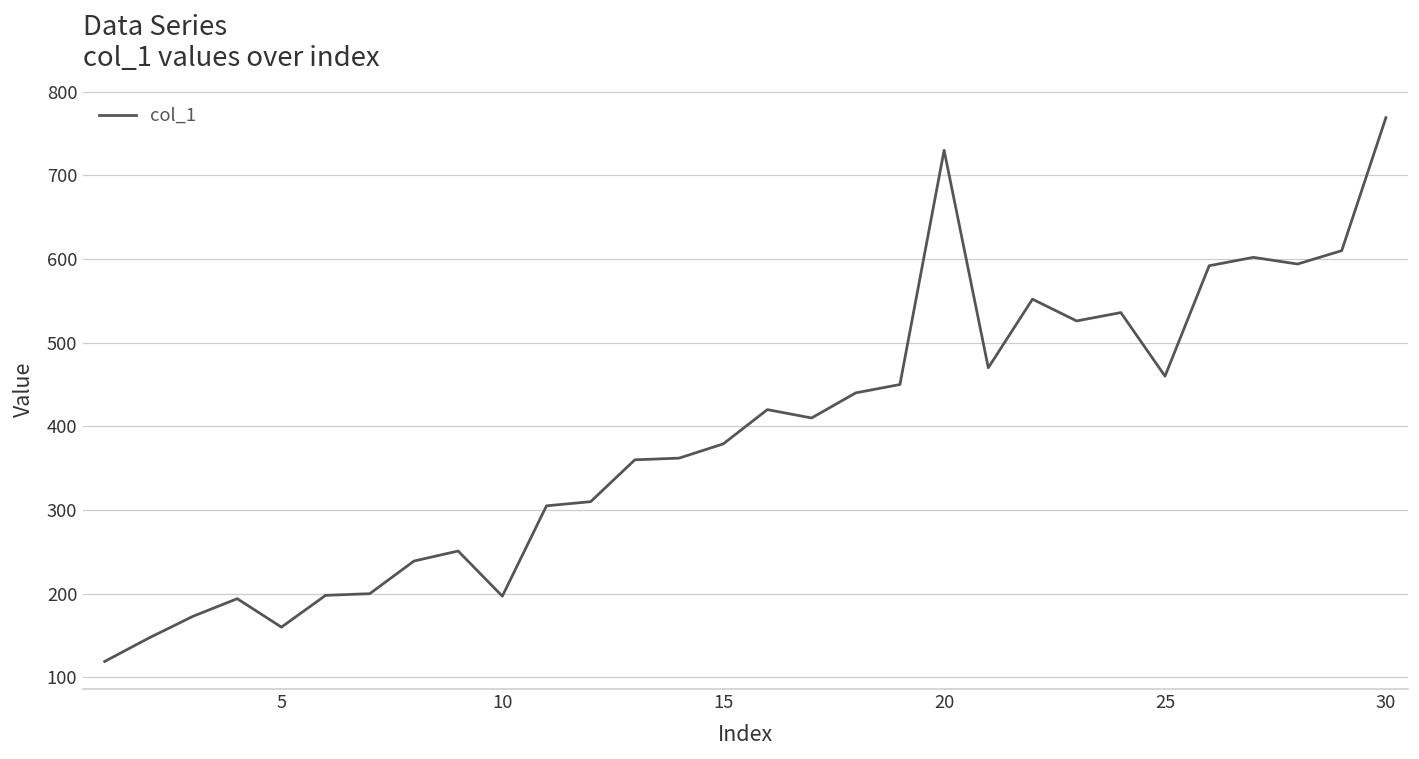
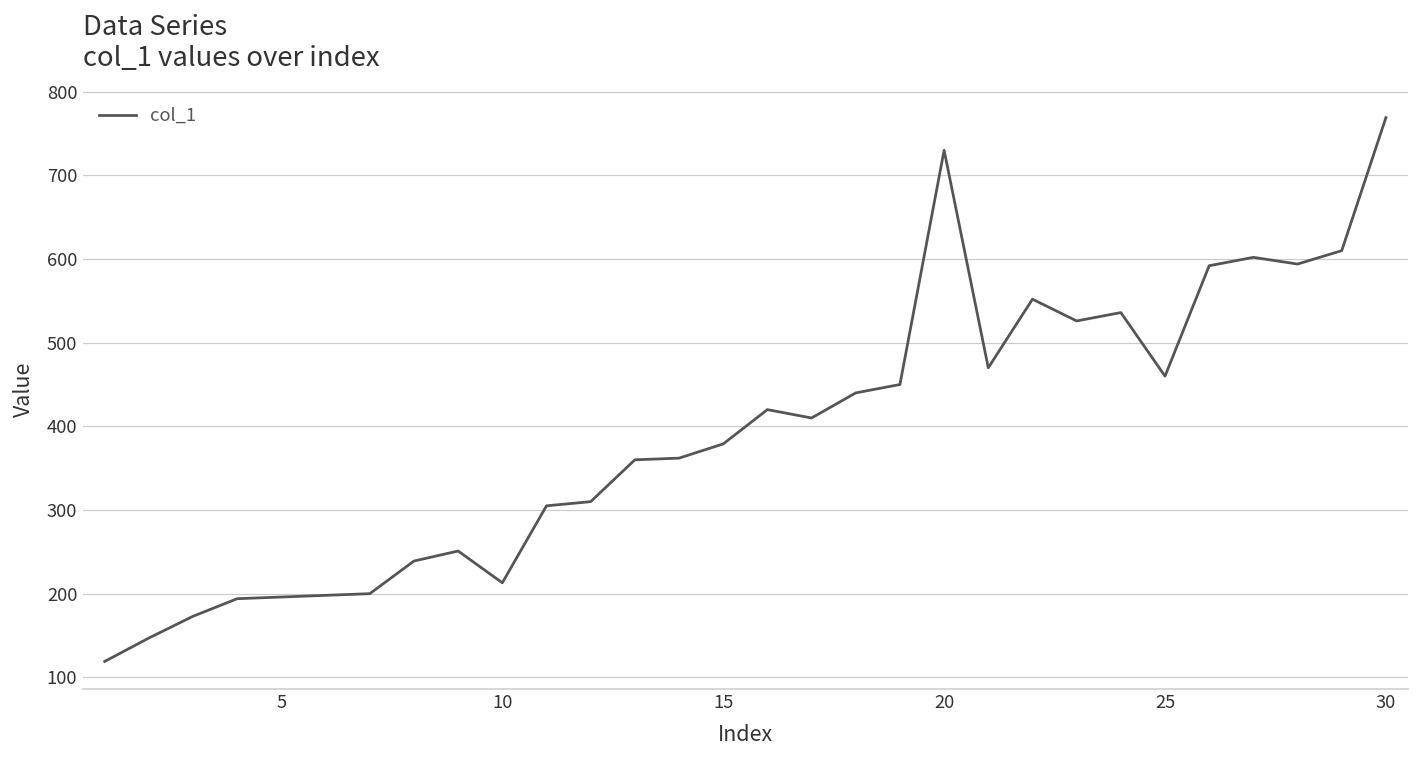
  {
-   "5": 160,
-   "10": 200,
+   "5": 200,
+   "10": 210,
    "15": 380,
    "20": 730,
    "25": 460,
    "30": 770
  }
